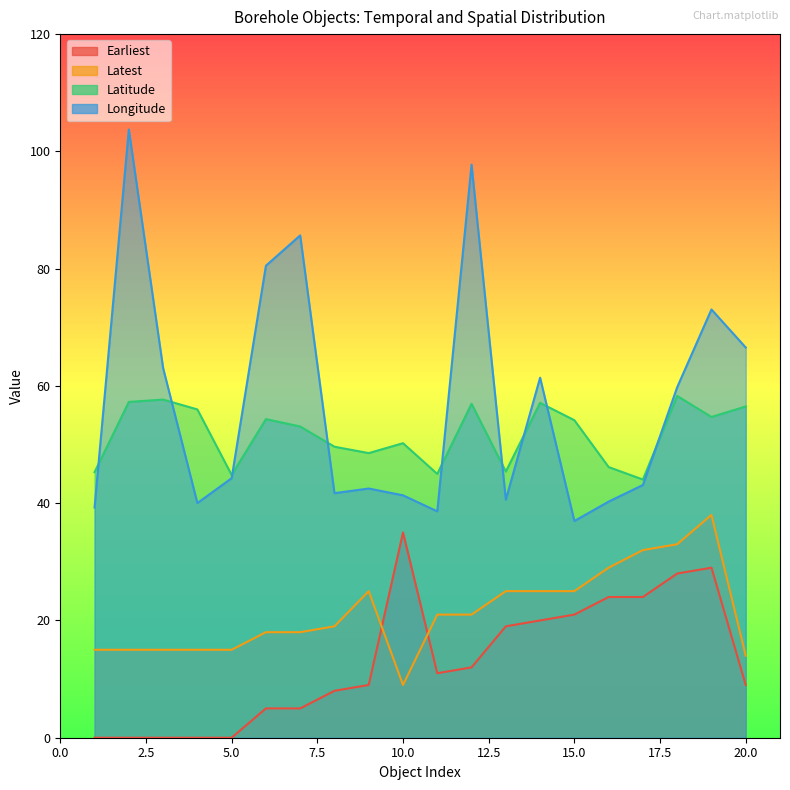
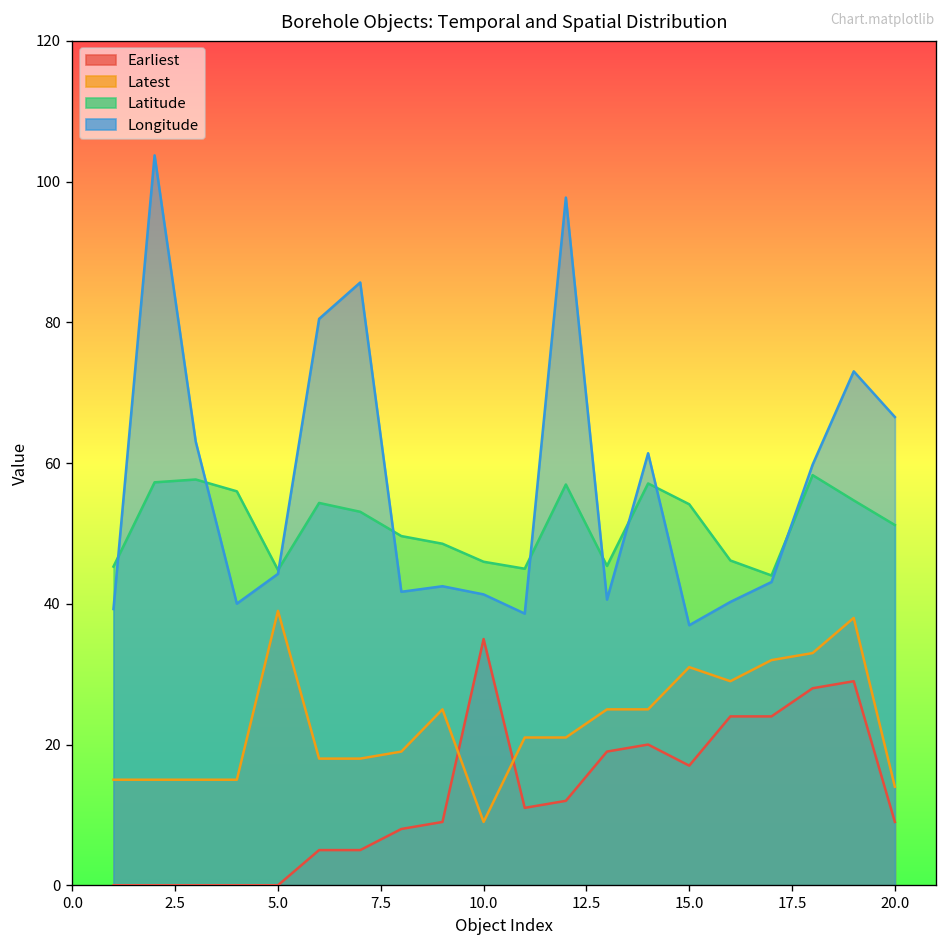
  {
    "Earliest": {
      "5.0": 0,
      "10.0": 35,
-     "15.0": 21,
+     "15.0": 17,
      "20.0": 9
    },
    "Latest": {
-     "5.0": 15,
+     "5.0": 39,
      "10.0": 9,
-     "15.0": 25,
+     "15.0": 31,
      "20.0": 14
    },
    "Latitude": {
      "5.0": 45,
-     "10.0": 50,
+     "10.0": 46,
      "15.0": 54,
-     "20.0": 57
+     "20.0": 51
    },
    "Longitude": {
      "5.0": 44,
      "10.0": 41,
      "15.0": 37,
      "20.0": 67
    }
  }
